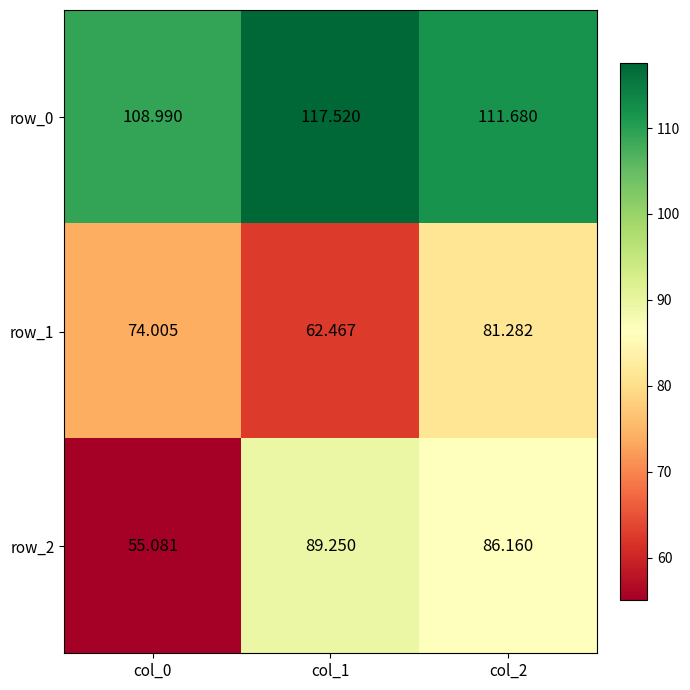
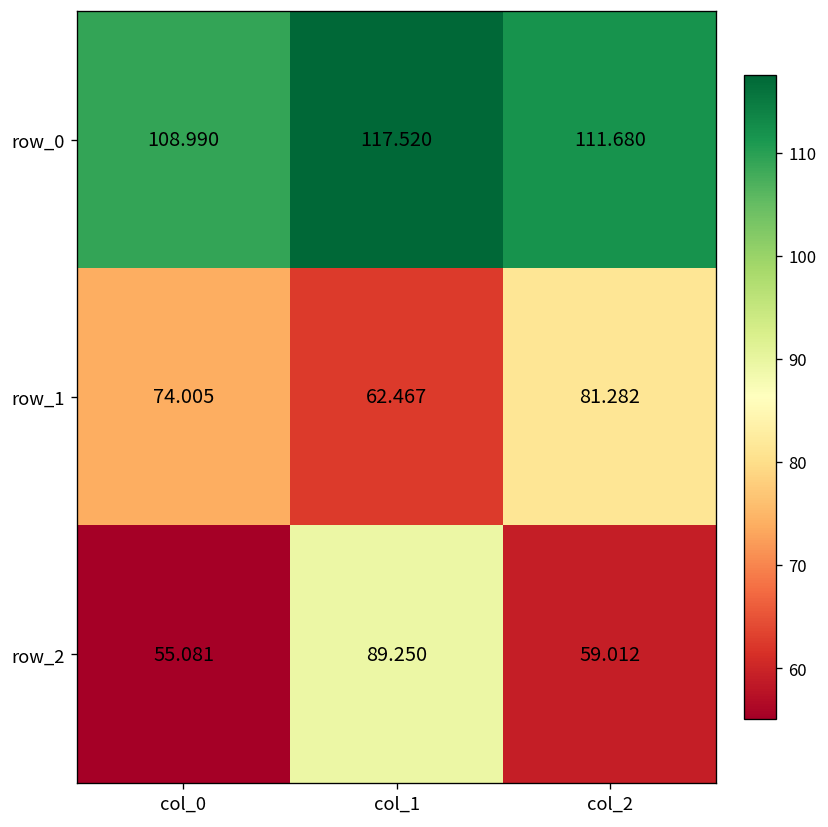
  {
    "row_0": {
      "col_0": 108.990,
      "col_1": 117.520,
      "col_2": 111.680
    },
    "row_1": {
      "col_0": 74.005,
      "col_1": 62.467,
      "col_2": 81.282
    },
    "row_2": {
      "col_0": 55.081,
      "col_1": 89.250,
-     "col_2": 86.160
+     "col_2": 59.012
    }
  }
